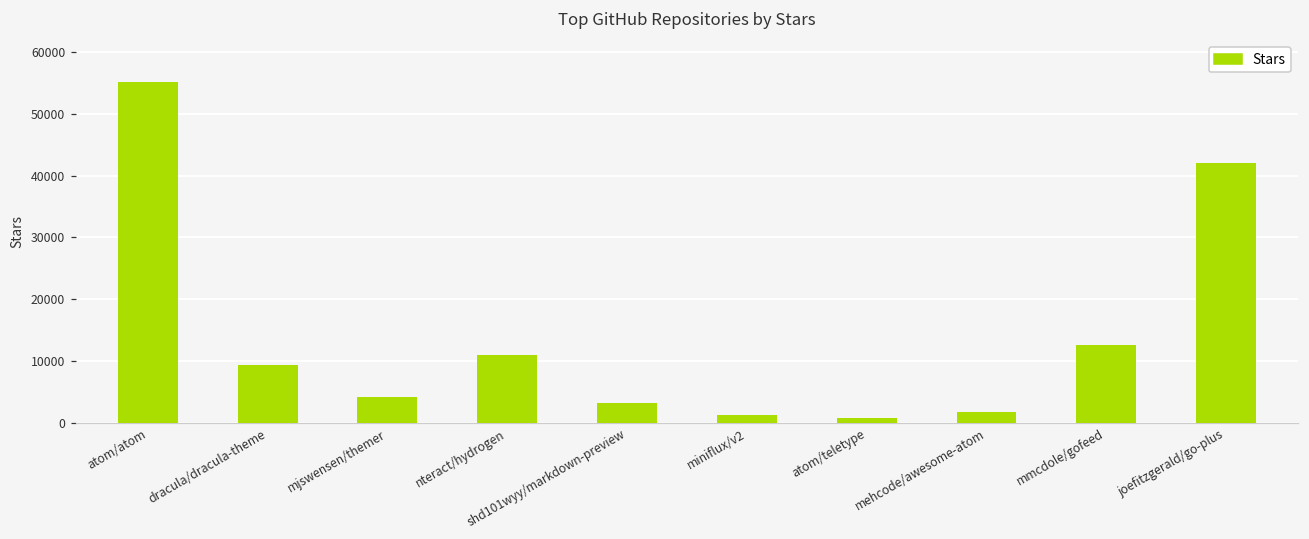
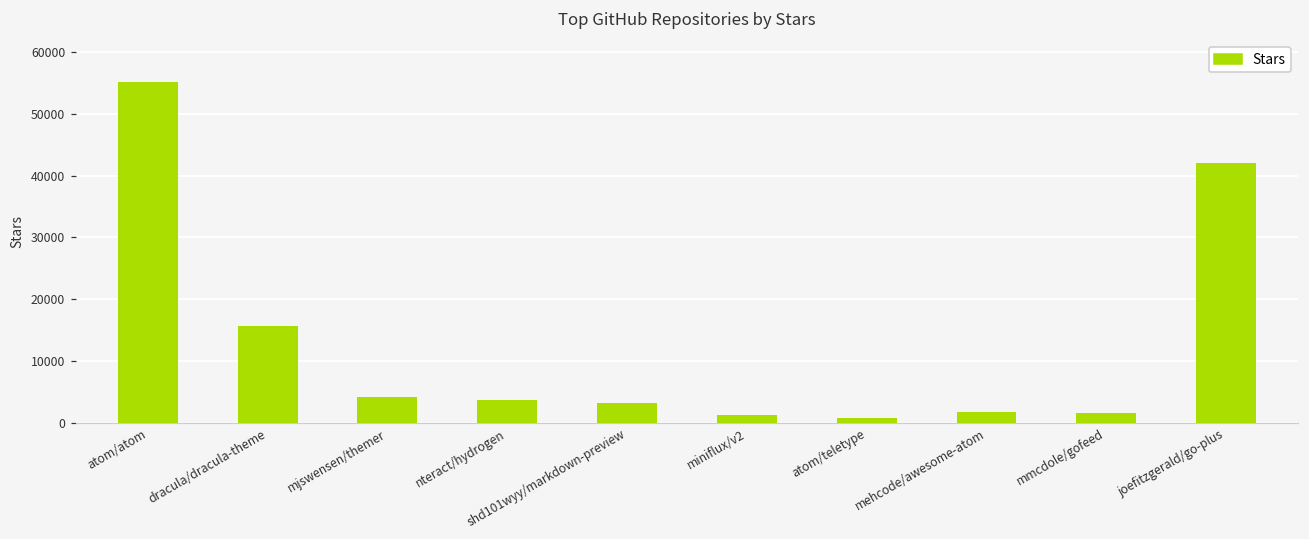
  {
    "atom/atom": 55000,
-   "dracula/dracula-theme": 9000,
+   "dracula/dracula-theme": 16000,
    "mjswensen/themer": 4000,
-   "nteract/hydrogen": 11000,
+   "nteract/hydrogen": 4000,
    "shd101wyy/markdown-preview": 3000,
    "miniflux/v2": 1000,
    "atom/teletype": 1000,
    "mehcode/awesome-atom": 2000,
-   "mmcdole/gofeed": 13000,
+   "mmcdole/gofeed": 2000,
    "joefitzgerald/go-plus": 42000
  }
